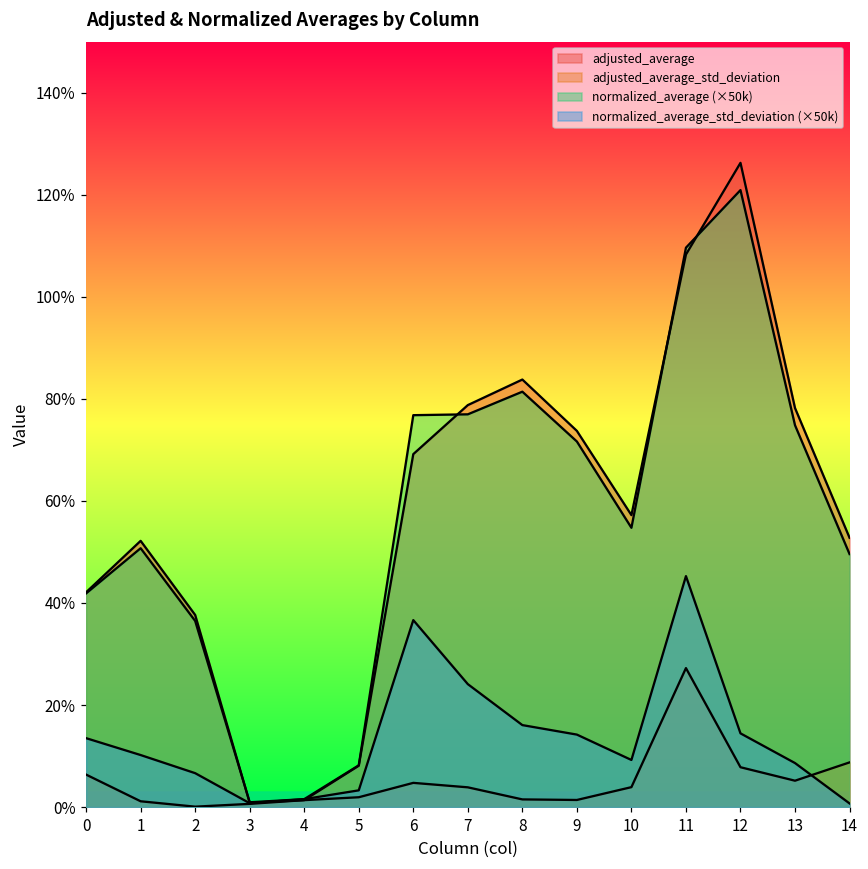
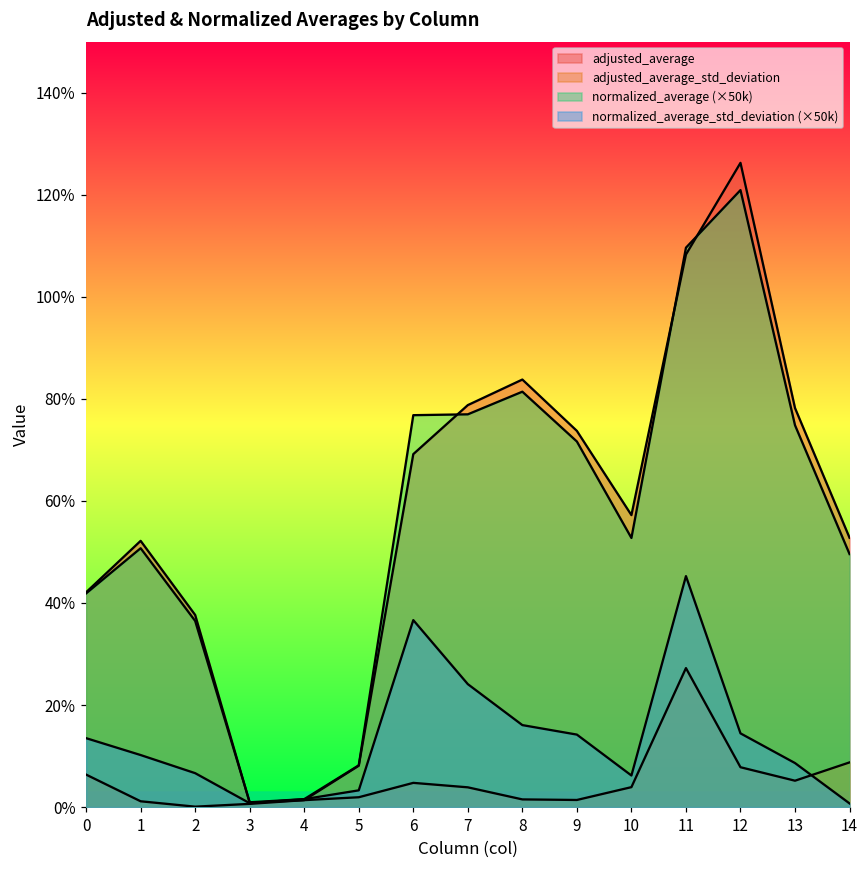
  {
    "normalized_average (×50k)": {
      "1": "51%",
      "2": "36%",
      "6": "77%",
      "7": "77%",
      "8": "81%",
      "9": "72%",
-     "10": "55%",
+     "10": "53%",
      "11": "110%",
      "12": "121%",
      "13": "75%",
      "14": "50%"
    },
    "normalized_average_std_deviation (×50k)": {
      "0": "14%",
      "1": "10%",
      "2": "7%",
      "5": "3%",
      "6": "37%",
      "7": "24%",
      "8": "16%",
      "9": "14%",
-     "10": "9%",
+     "10": "6%",
      "11": "45%",
      "12": "14%",
      "13": "9%"
    }
  }
